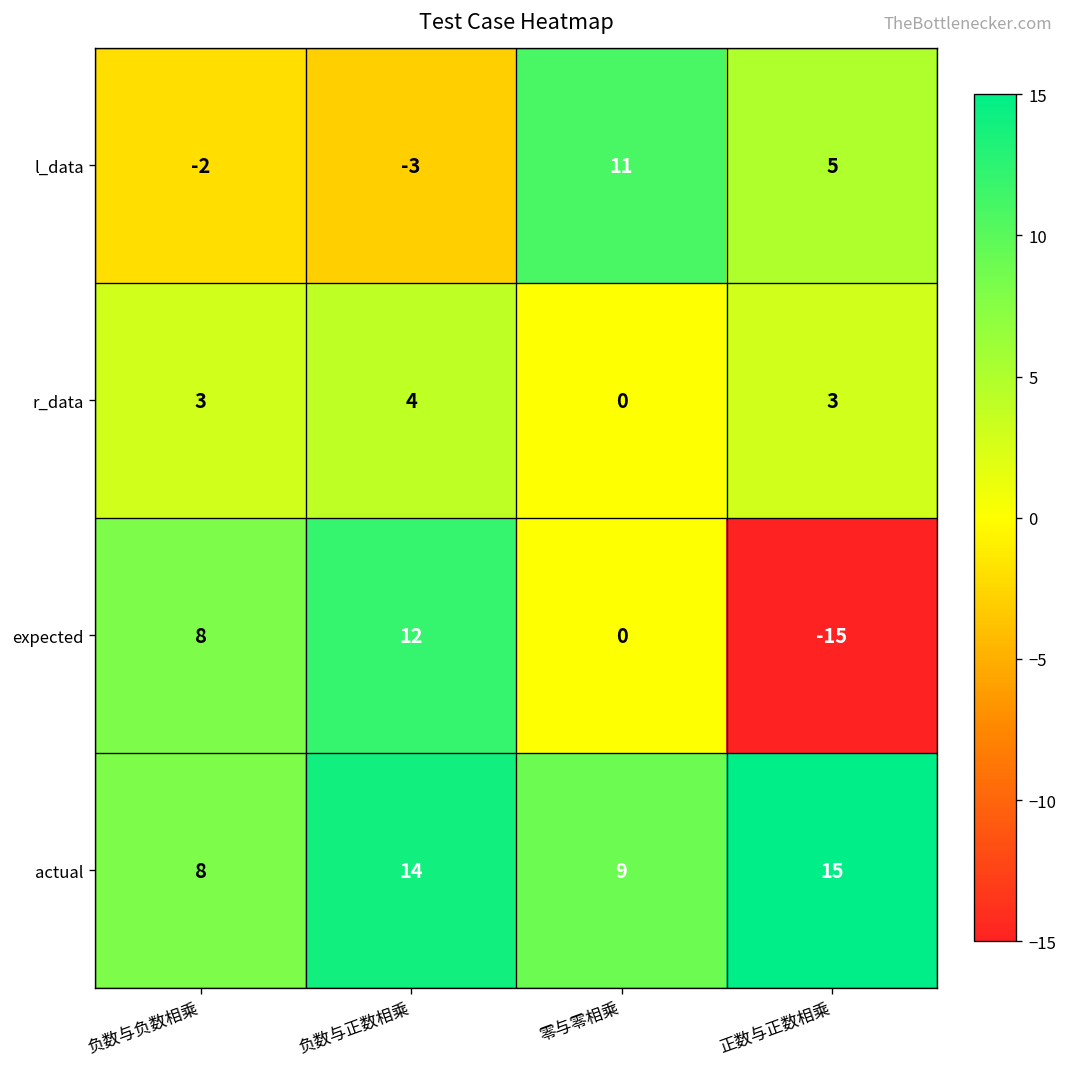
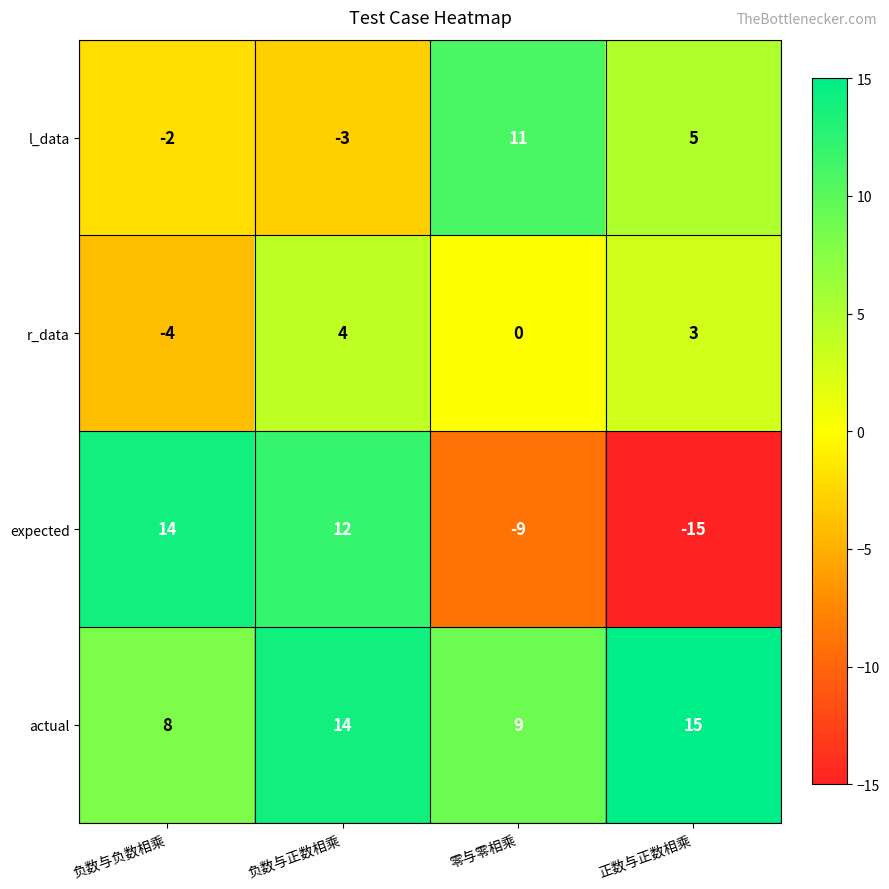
  {
    "l_data": {
      "负数与负数相乘": -2,
      "负数与正数相乘": -3,
      "零与零相乘": 11,
      "正数与正数相乘": 5
    },
    "r_data": {
-     "负数与负数相乘": 3,
+     "负数与负数相乘": -4,
      "负数与正数相乘": 4,
      "零与零相乘": 0,
      "正数与正数相乘": 3
    },
    "expected": {
-     "负数与负数相乘": 8,
+     "负数与负数相乘": 14,
      "负数与正数相乘": 12,
-     "零与零相乘": 0,
+     "零与零相乘": -9,
      "正数与正数相乘": -15
    },
    "actual": {
      "负数与负数相乘": 8,
      "负数与正数相乘": 14,
      "零与零相乘": 9,
      "正数与正数相乘": 15
    }
  }
